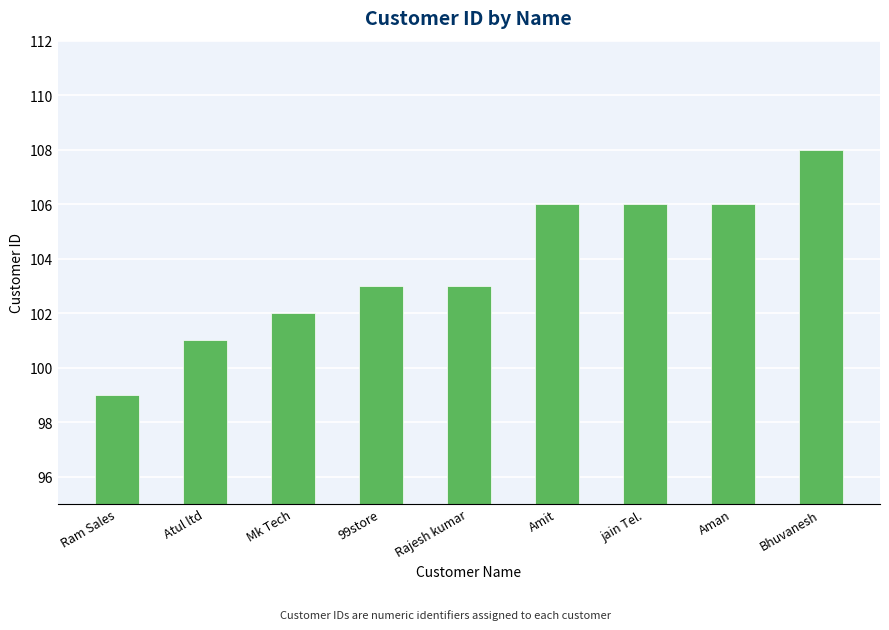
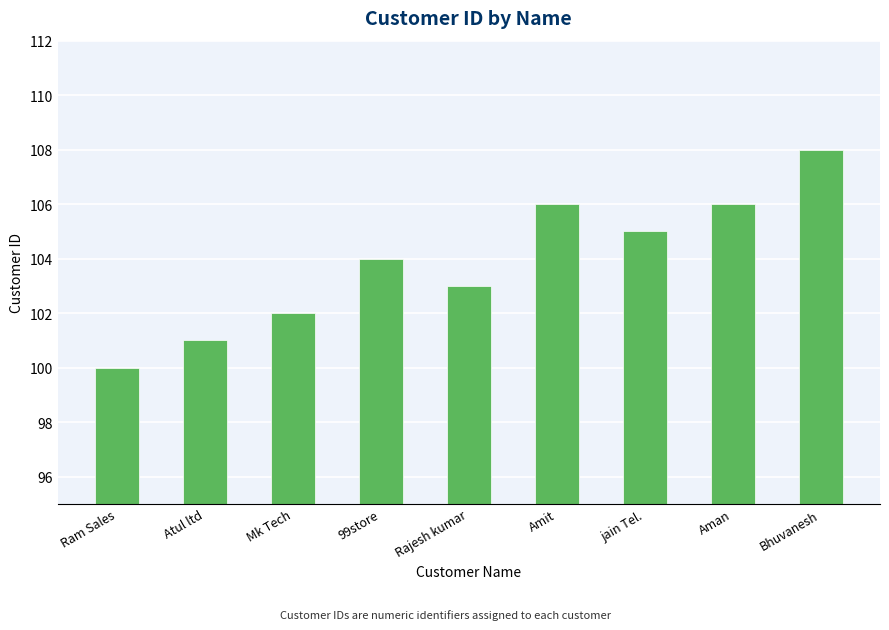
  {
-   "Ram Sales": 99,
+   "Ram Sales": 100,
    "Atul ltd": 101,
    "Mk Tech": 102,
-   "99store": 103,
+   "99store": 104,
    "Rajesh kumar": 103,
    "Amit": 106,
-   "jain Tel.": 106,
+   "jain Tel.": 105,
    "Aman": 106,
    "Bhuvanesh": 108
  }
